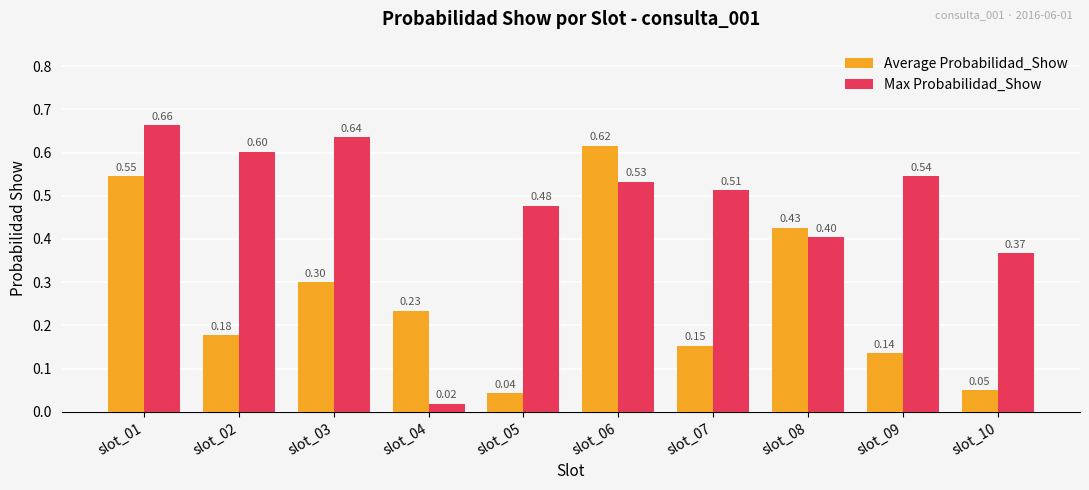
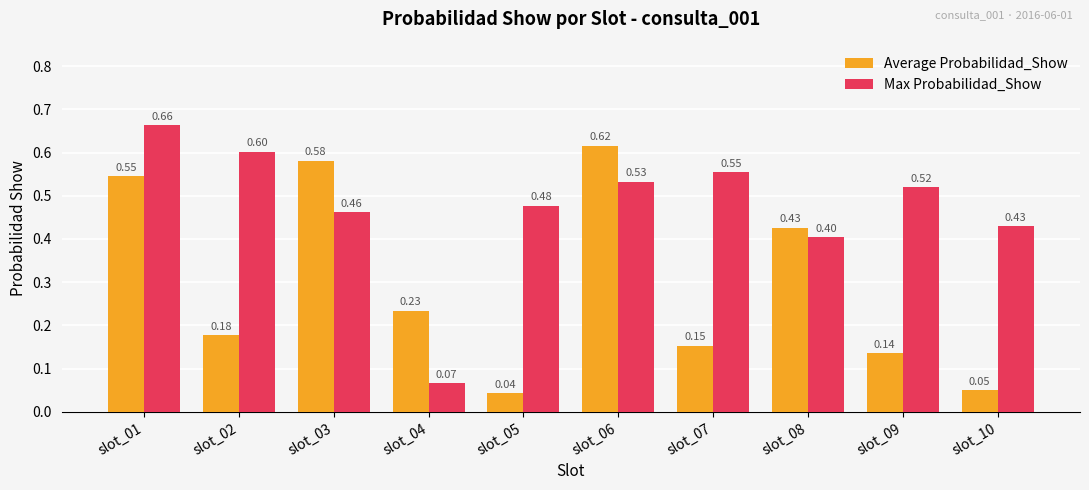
  {
    "Average Probabilidad_Show": {
      "slot_01": 0.55,
      "slot_02": 0.18,
-     "slot_03": 0.30,
+     "slot_03": 0.58,
      "slot_04": 0.23,
      "slot_05": 0.04,
      "slot_06": 0.62,
      "slot_07": 0.15,
      "slot_08": 0.43,
      "slot_09": 0.14,
      "slot_10": 0.05
    },
    "Max Probabilidad_Show": {
      "slot_01": 0.66,
      "slot_02": 0.60,
-     "slot_03": 0.64,
-     "slot_04": 0.02,
+     "slot_03": 0.46,
+     "slot_04": 0.07,
      "slot_05": 0.48,
      "slot_06": 0.53,
-     "slot_07": 0.51,
+     "slot_07": 0.55,
      "slot_08": 0.40,
-     "slot_09": 0.54,
-     "slot_10": 0.37
+     "slot_09": 0.52,
+     "slot_10": 0.43
    }
  }
